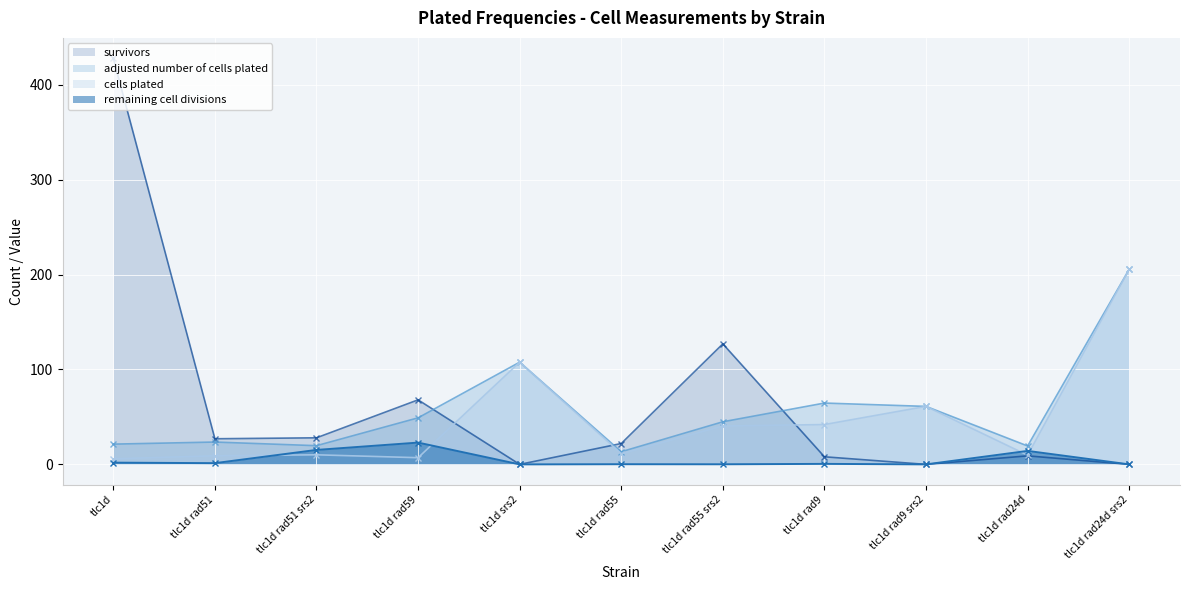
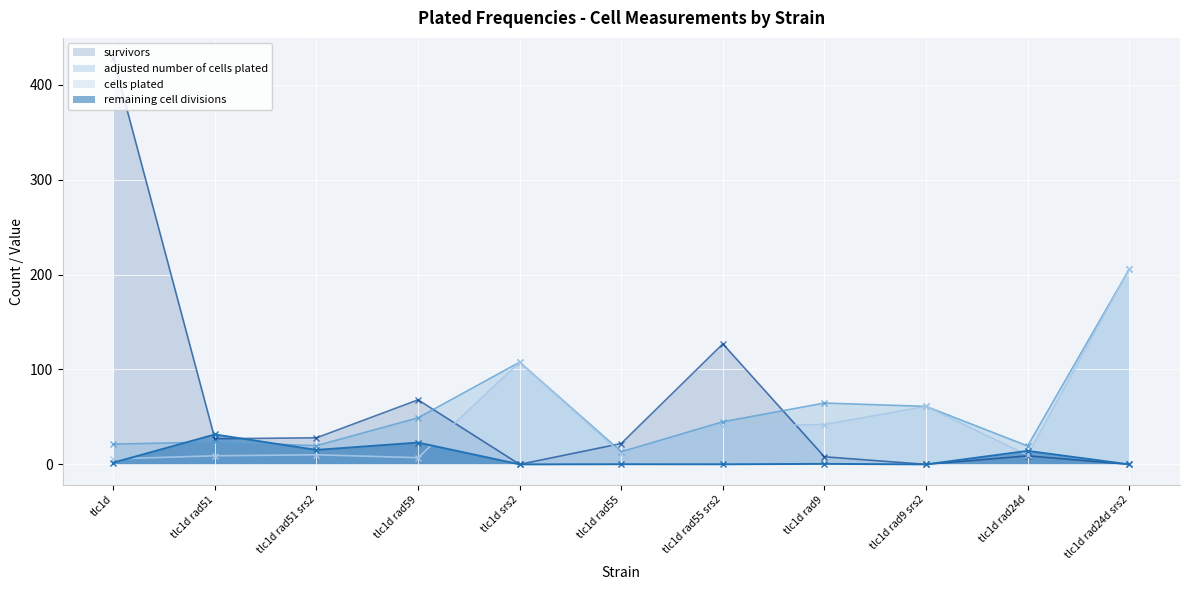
  {
    "remaining cell divisions": {
      "tlc1d": 0,
-     "tlc1d rad51": 0,
+     "tlc1d rad51": 30,
      "tlc1d rad51 srs2": 20,
      "tlc1d rad59": 20,
      "tlc1d rad55": 0,
      "tlc1d rad55 srs2": 0,
      "tlc1d rad9": 0,
      "tlc1d rad24d": 10
    }
  }
